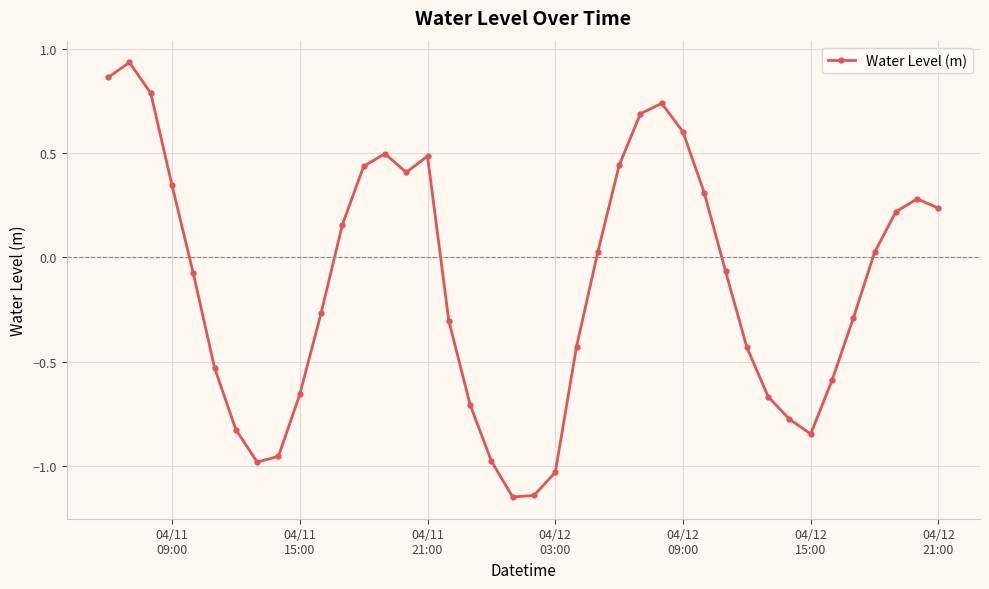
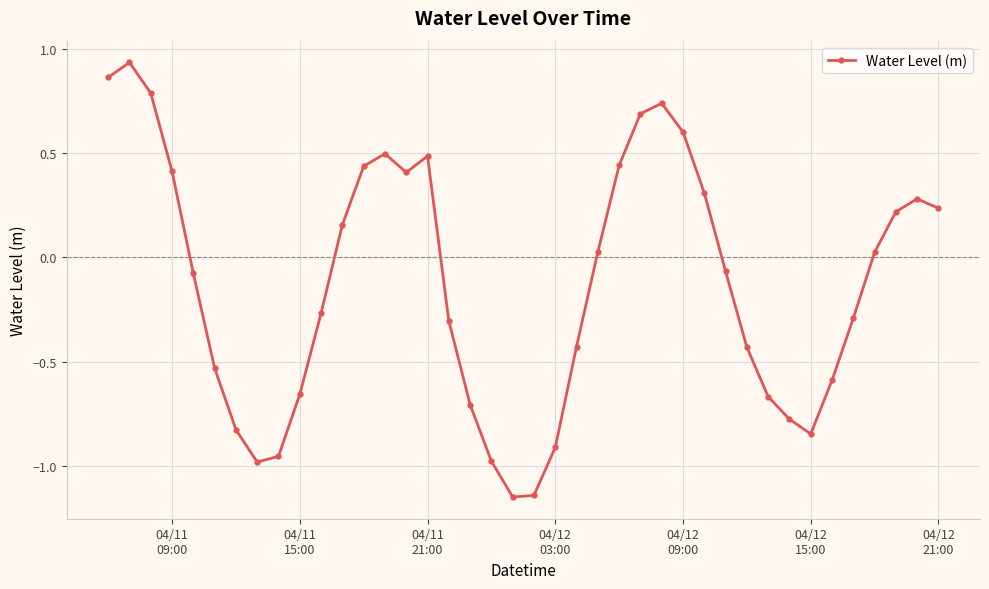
  {
-   "04/11 09:00": 0.34,
+   "04/11 09:00": 0.41,
    "04/11 15:00": -0.66,
    "04/11 21:00": 0.49,
-   "04/12 03:00": -1.03,
+   "04/12 03:00": -0.91,
    "04/12 09:00": 0.60,
    "04/12 15:00": -0.85,
    "04/12 21:00": 0.24
  }
